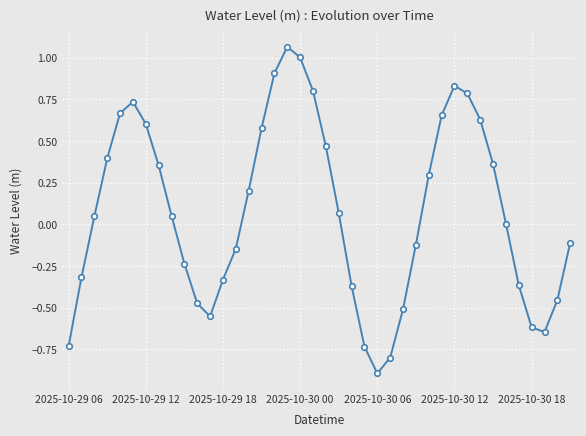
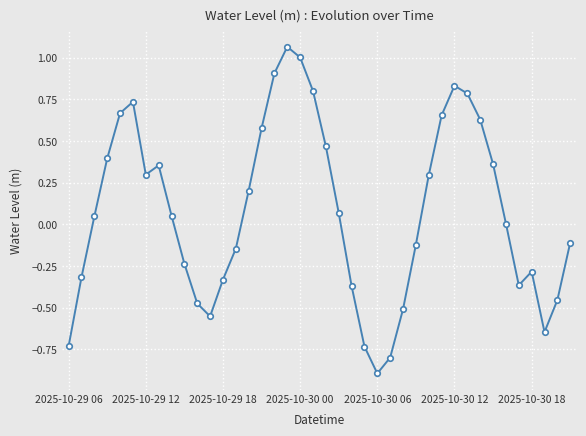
  {
    "2025-10-29 06": -0.73,
-   "2025-10-29 12": 0.60,
+   "2025-10-29 12": 0.30,
    "2025-10-29 18": -0.33,
    "2025-10-30 00": 1.00,
    "2025-10-30 06": -0.89,
    "2025-10-30 12": 0.83,
-   "2025-10-30 18": -0.62
+   "2025-10-30 18": -0.28
  }
